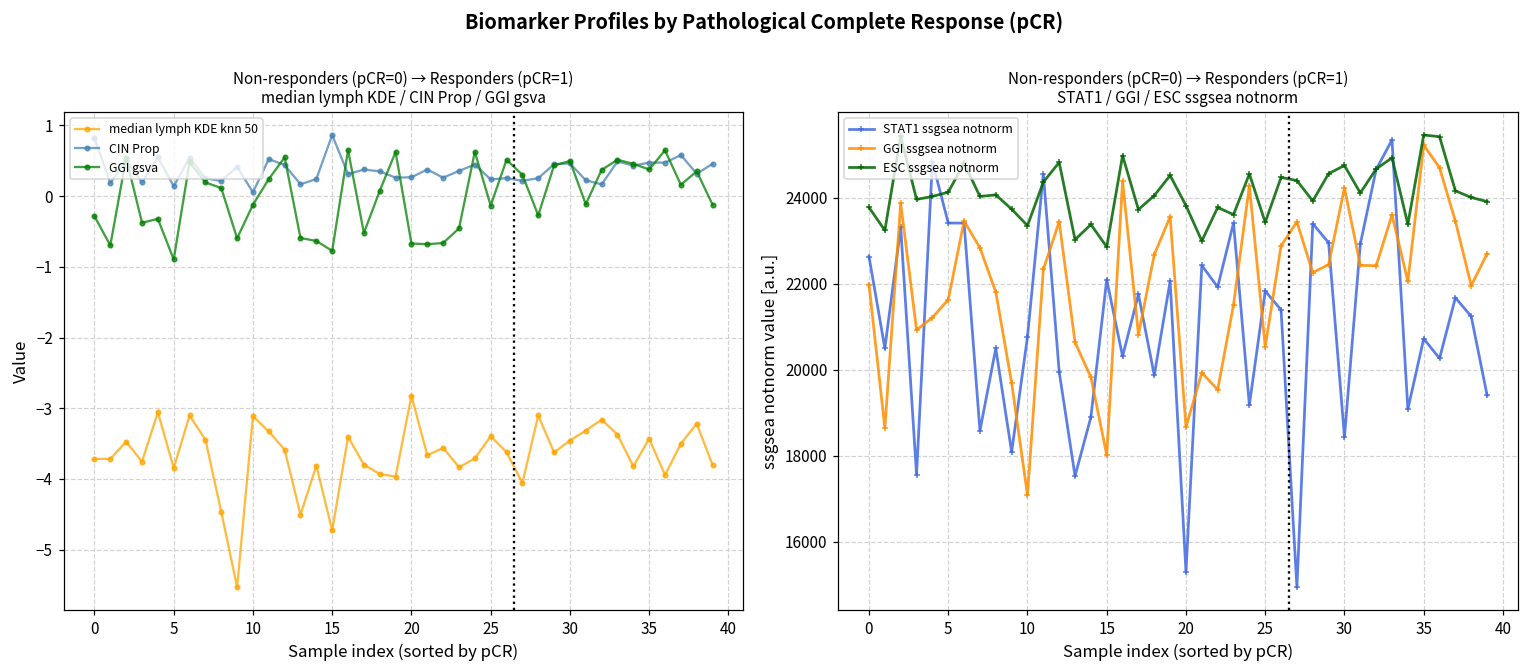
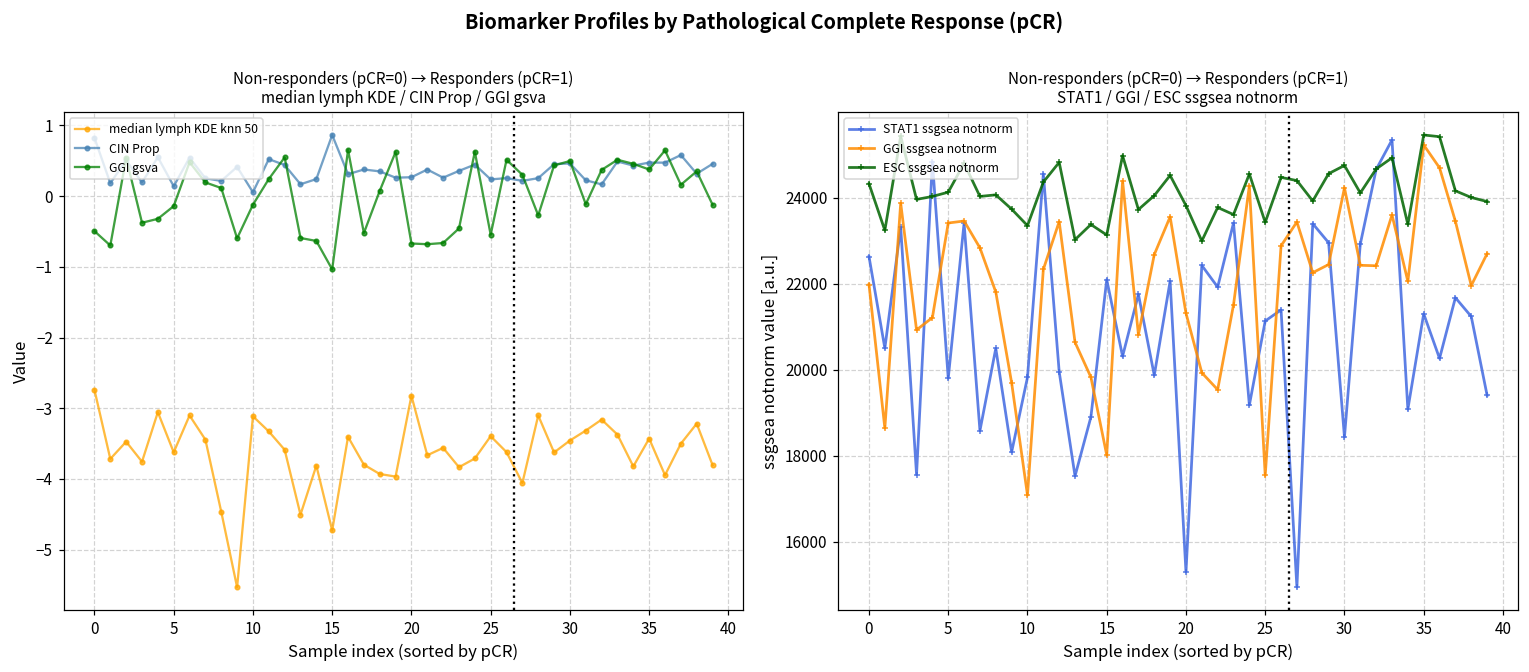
  {
    "Non-responders (pCR=0) → Responders (pCR=1) median lymph KDE / CIN Prop / GGI gsva": {
      "median lymph KDE knn 50": {
-       "0": -3.7,
-       "5": -3.8,
+       "0": -2.7,
+       "5": -3.6,
        "10": -3.1,
        "15": -4.7,
        "20": -2.8,
        "25": -3.4,
        "30": -3.5,
        "35": -3.4
      },
      "CIN Prop": {
        "5": 0.1,
        "10": 0.1,
        "15": 0.9,
        "20": 0.3,
        "25": 0.2,
        "35": 0.5
      },
      "GGI gsva": {
-       "0": -0.3,
-       "5": -0.9,
+       "0": -0.5,
+       "5": -0.1,
        "10": -0.1,
-       "15": -0.8,
+       "15": -1.0,
        "20": -0.7,
-       "25": -0.1,
+       "25": -0.5,
        "35": 0.4
      }
    },
    "Non-responders (pCR=0) → Responders (pCR=1) STAT1 / GGI / ESC ssgsea notnorm": {
      "STAT1 ssgsea notnorm": {
        "0": 22600,
-       "5": 23400,
-       "10": 20800,
+       "5": 19800,
+       "10": 19800,
        "15": 22100,
        "20": 15300,
-       "25": 21800,
+       "25": 21100,
        "30": 18400,
-       "35": 20700
+       "35": 21300
      },
      "GGI ssgsea notnorm": {
        "0": 22000,
-       "5": 21600,
+       "5": 23400,
        "10": 17100,
        "15": 18000,
-       "20": 18700,
-       "25": 20500,
+       "20": 21300,
+       "25": 17500,
        "30": 24200,
        "35": 25200
      },
      "ESC ssgsea notnorm": {
-       "0": 23800,
+       "0": 24300,
        "5": 24100,
        "10": 23300,
-       "15": 22900,
+       "15": 23100,
        "20": 23800,
        "25": 23400,
        "30": 24700,
        "35": 25500
      }
    }
  }
